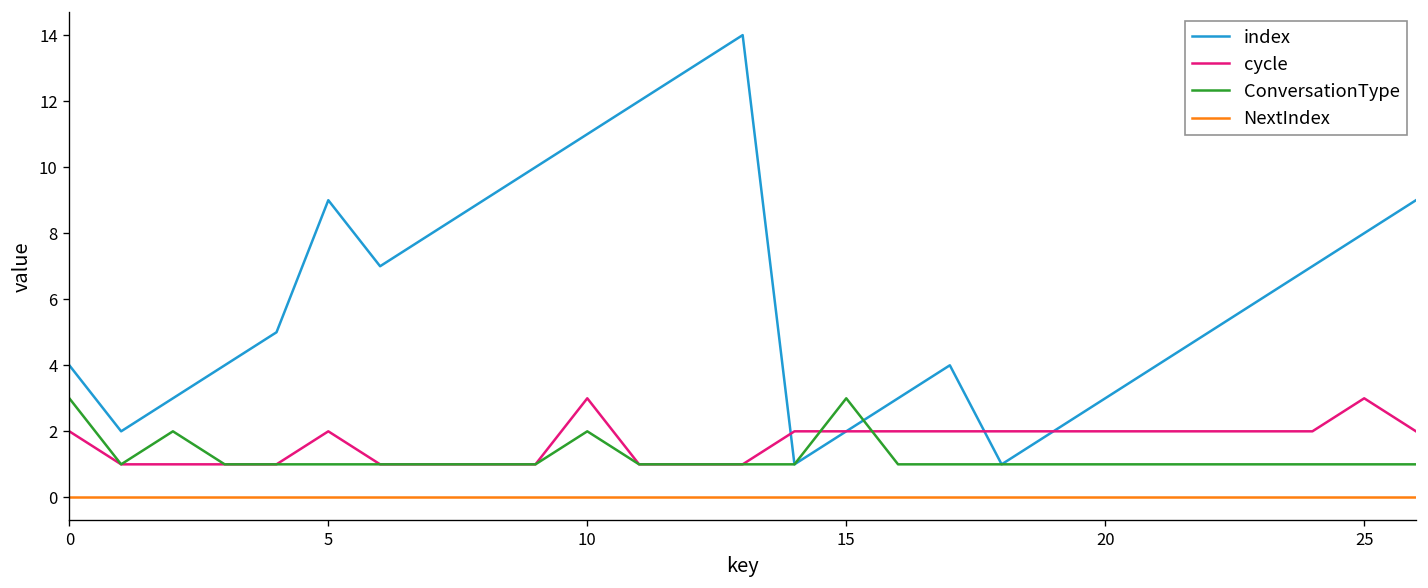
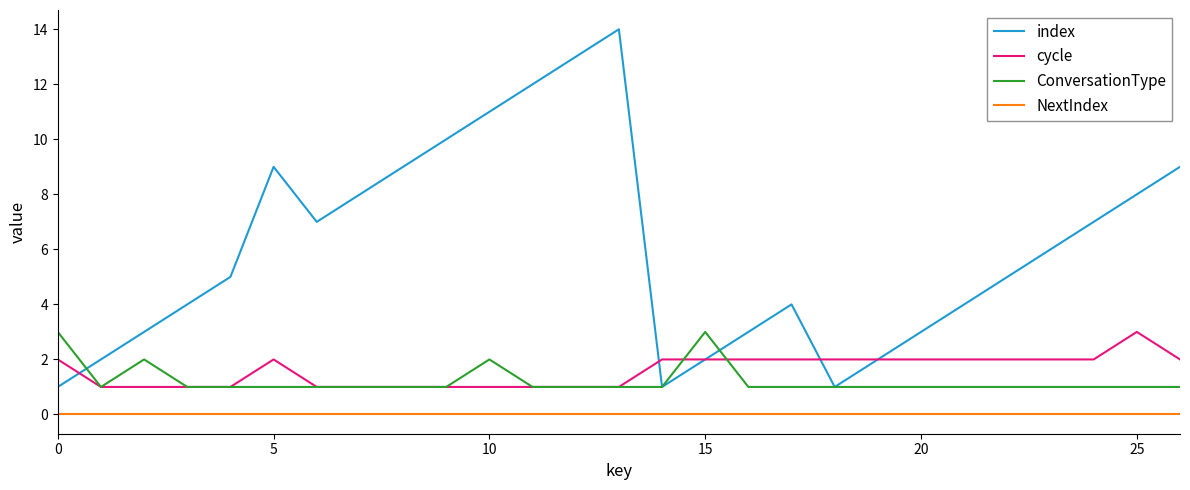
  {
    "index": {
-     "0": 4,
+     "0": 1,
      "5": 9,
      "10": 11,
      "20": 3,
      "25": 8
    },
    "cycle": {
      "0": 2,
      "5": 2,
-     "10": 3,
+     "10": 1,
      "20": 2,
      "25": 3
    },
    "ConversationType": {
      "0": 3,
      "5": 1,
      "10": 2,
      "15": 3,
      "20": 1,
      "25": 1
    },
    "NextIndex": {
      "0": 0,
      "5": 0,
      "10": 0,
      "15": 0,
      "20": 0,
      "25": 0
    }
  }
